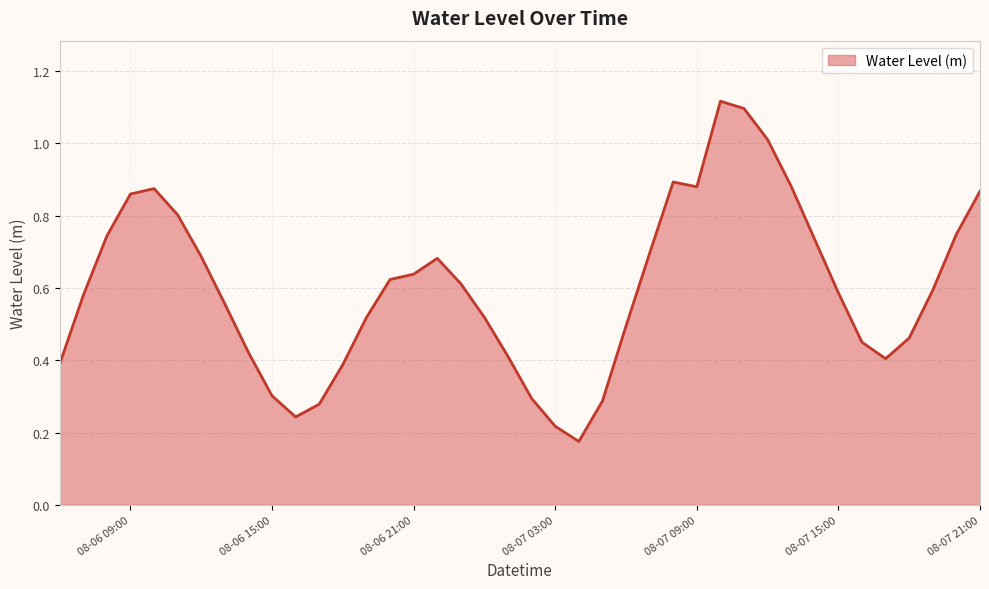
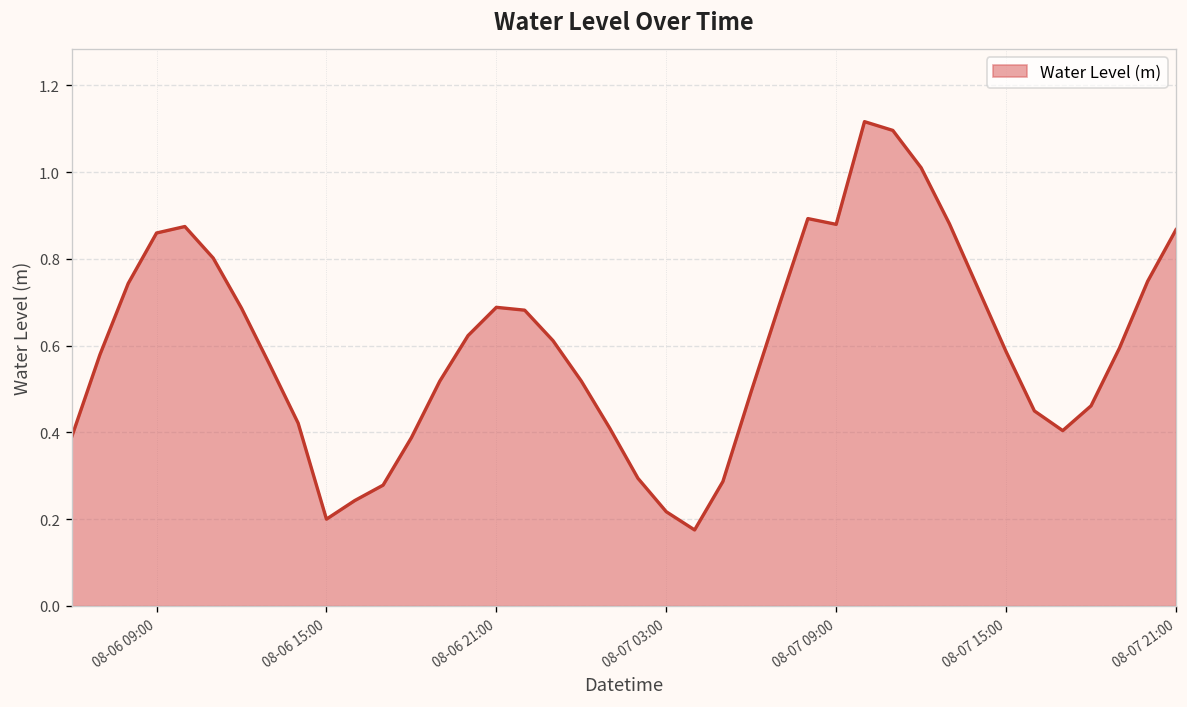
  {
    "08-06 09:00": 0.86,
-   "08-06 15:00": 0.30,
-   "08-06 21:00": 0.64,
+   "08-06 15:00": 0.20,
+   "08-06 21:00": 0.69,
    "08-07 03:00": 0.22,
    "08-07 09:00": 0.88,
    "08-07 15:00": 0.59,
    "08-07 21:00": 0.87
  }
